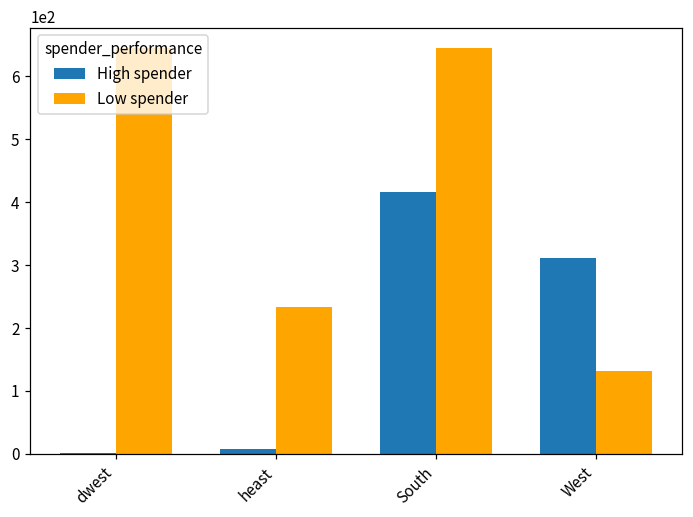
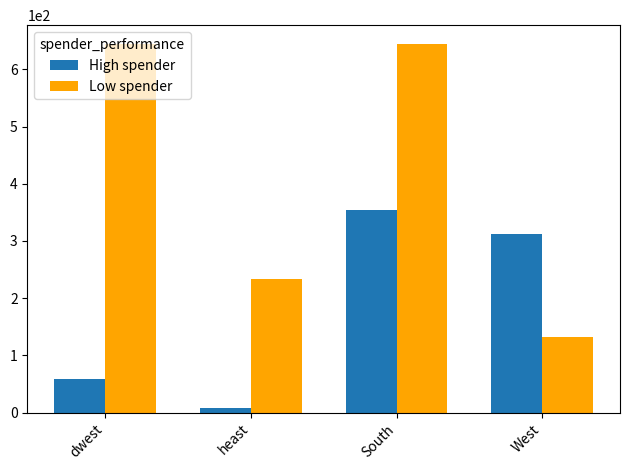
  {
    "High spender": {
-     "dwest": 0,
+     "dwest": 60,
      "heast": 10,
-     "South": 420,
+     "South": 350,
      "West": 310
    },
    "Low spender": {
      "heast": 230,
      "South": 650,
      "West": 130
    }
  }
